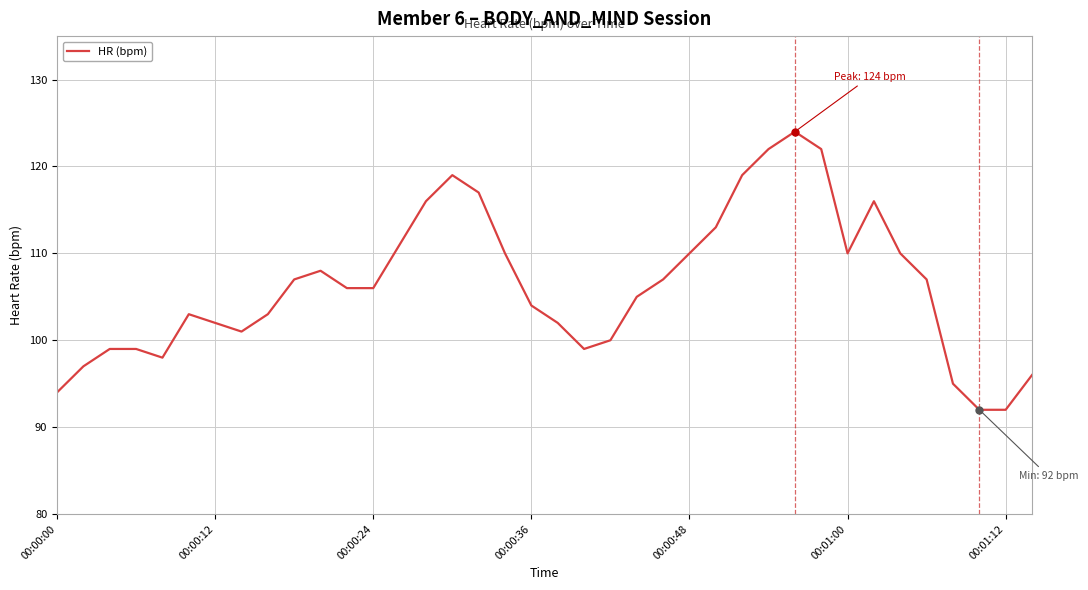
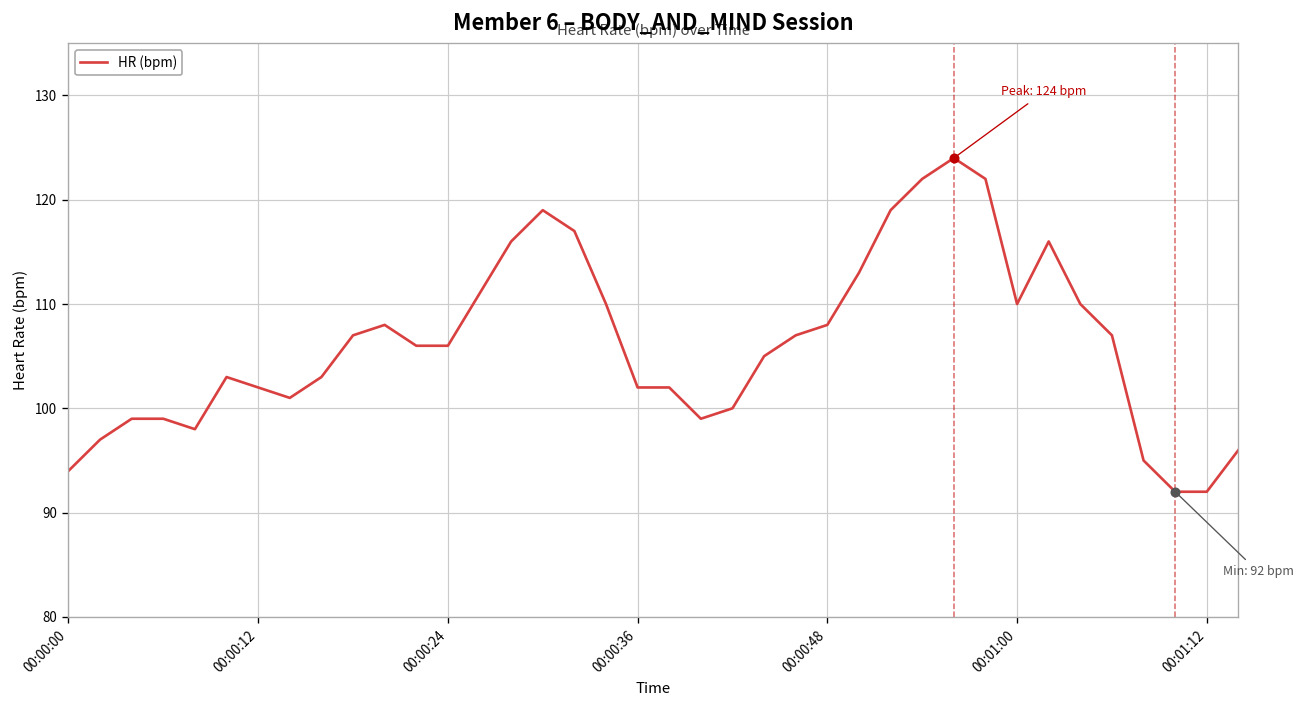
  {
    "HR (bpm)": {
      "00:00:00": 94,
      "00:00:12": 102,
      "00:00:24": 106,
-     "00:00:36": 104,
-     "00:00:48": 110,
+     "00:00:36": 102,
+     "00:00:48": 108,
      "00:01:00": 110
    }
  }
